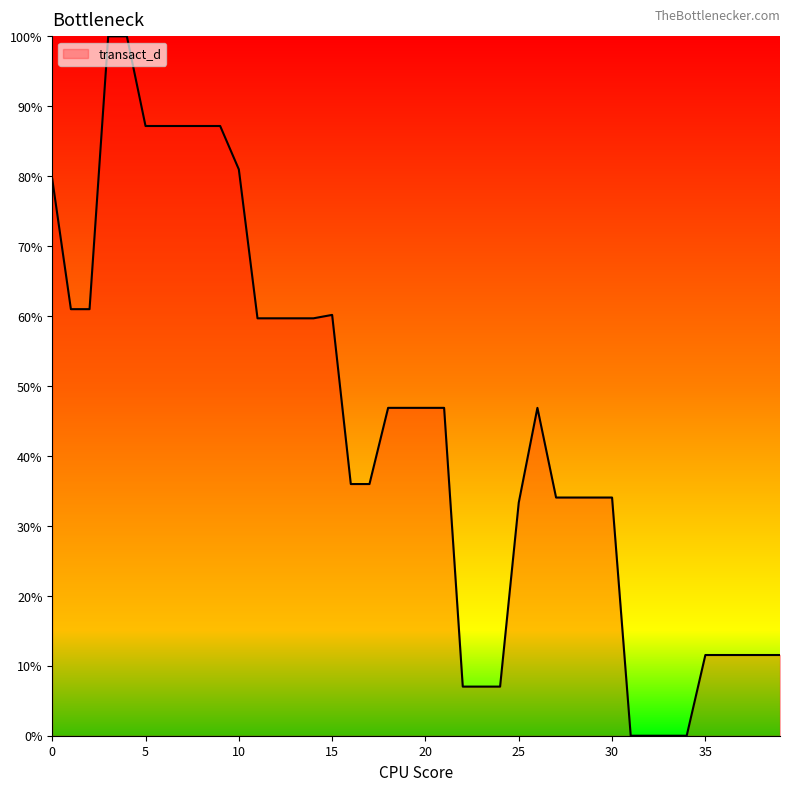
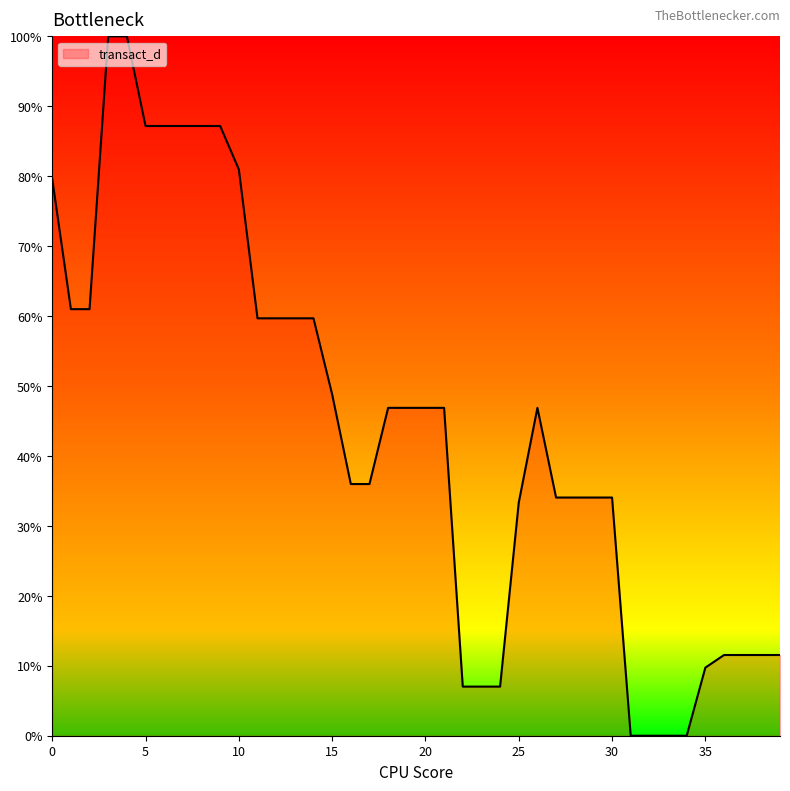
  {
    "0": "80%",
    "5": "87%",
    "10": "81%",
-   "15": "60%",
+   "15": "49%",
    "20": "47%",
    "25": "33%",
    "30": "34%",
-   "35": "12%"
+   "35": "10%"
  }
